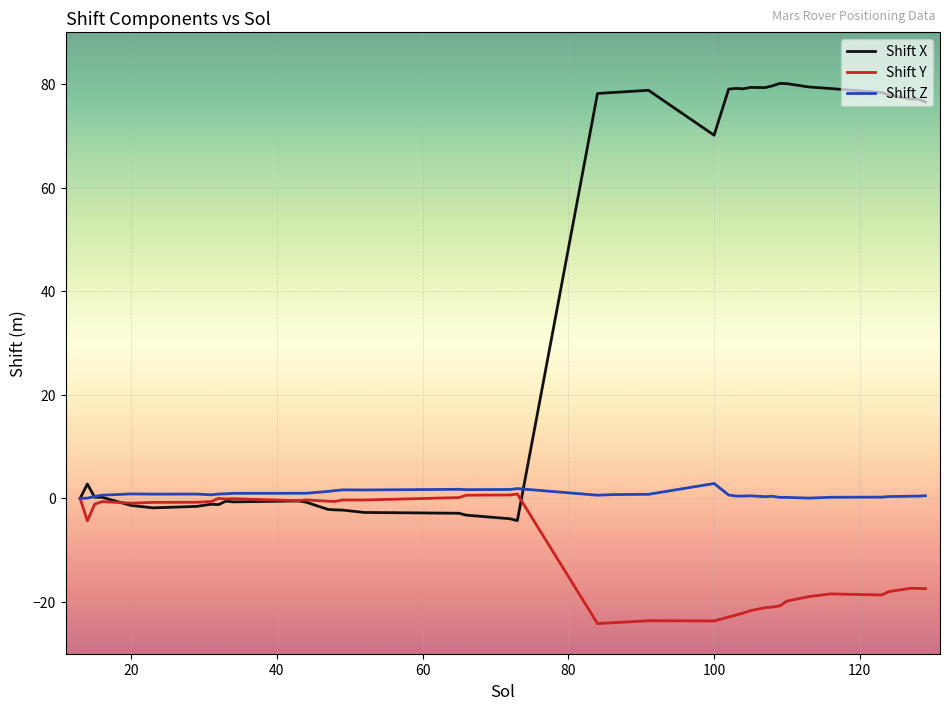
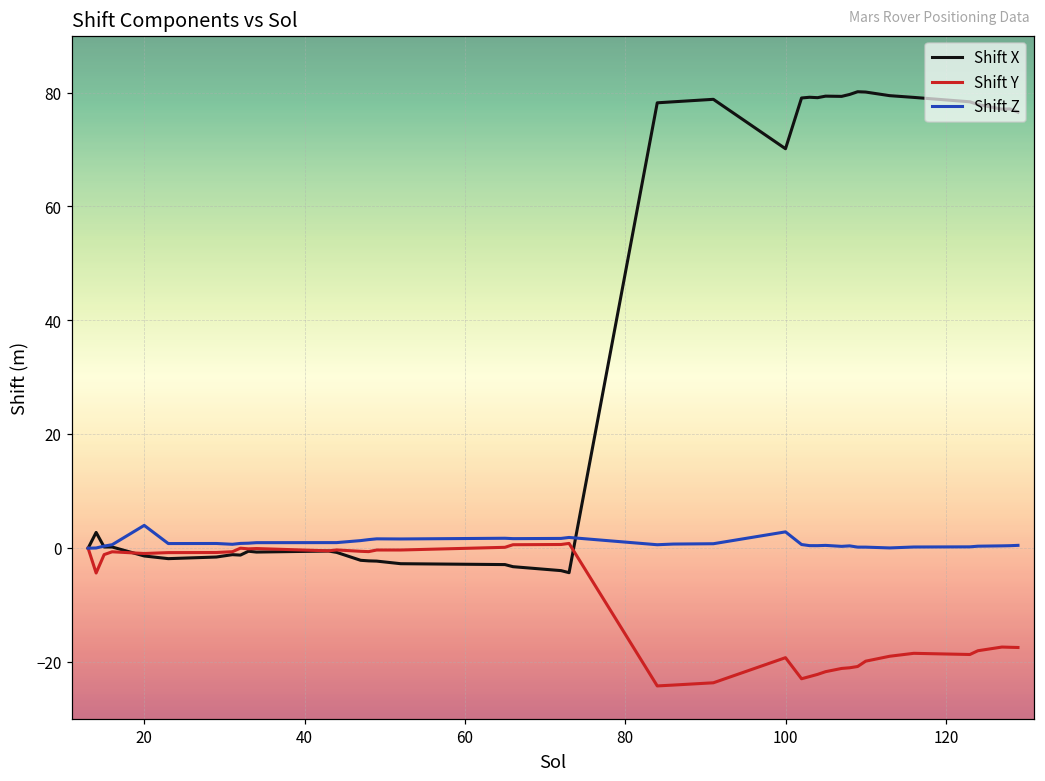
  {
    "Shift X": {
      "100": 70
    },
    "Shift Y": {
-     "100": -24
+     "100": -19
    },
    "Shift Z": {
-     "20": 1,
+     "20": 4,
      "100": 3
    }
  }
